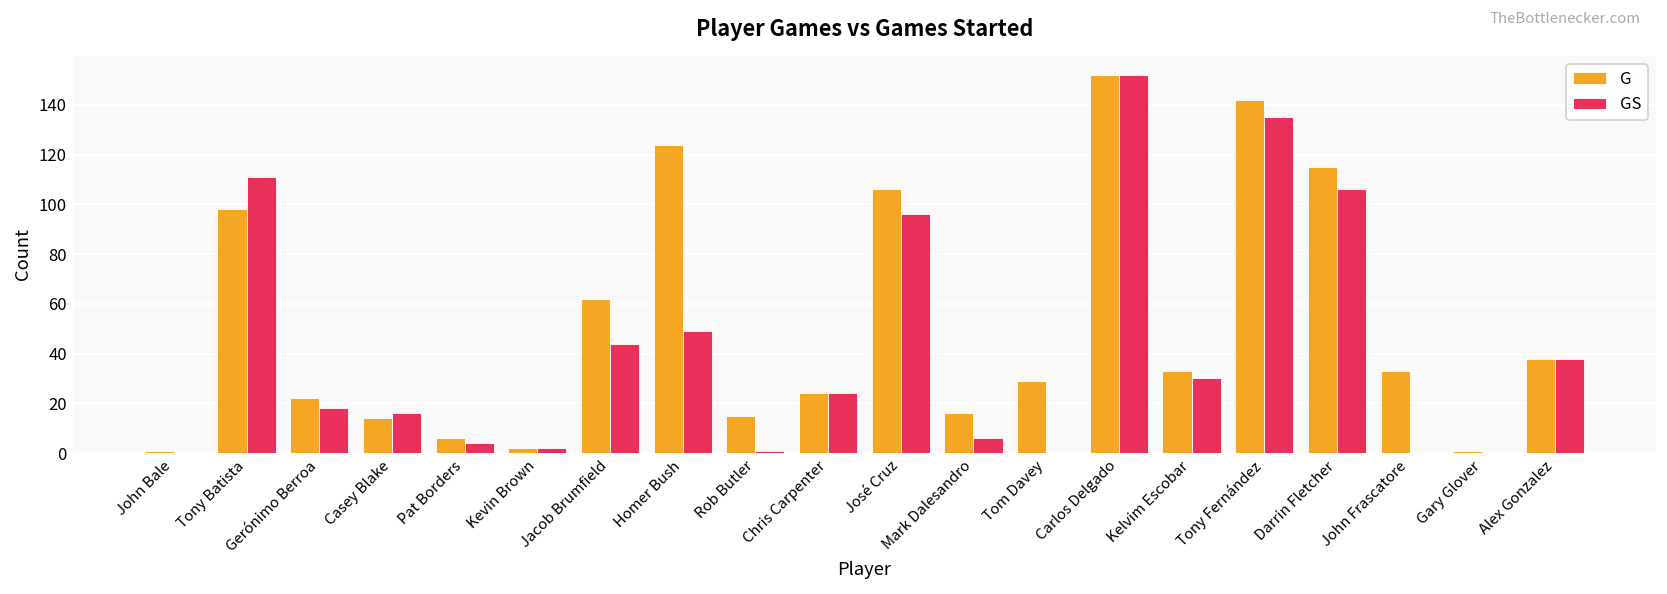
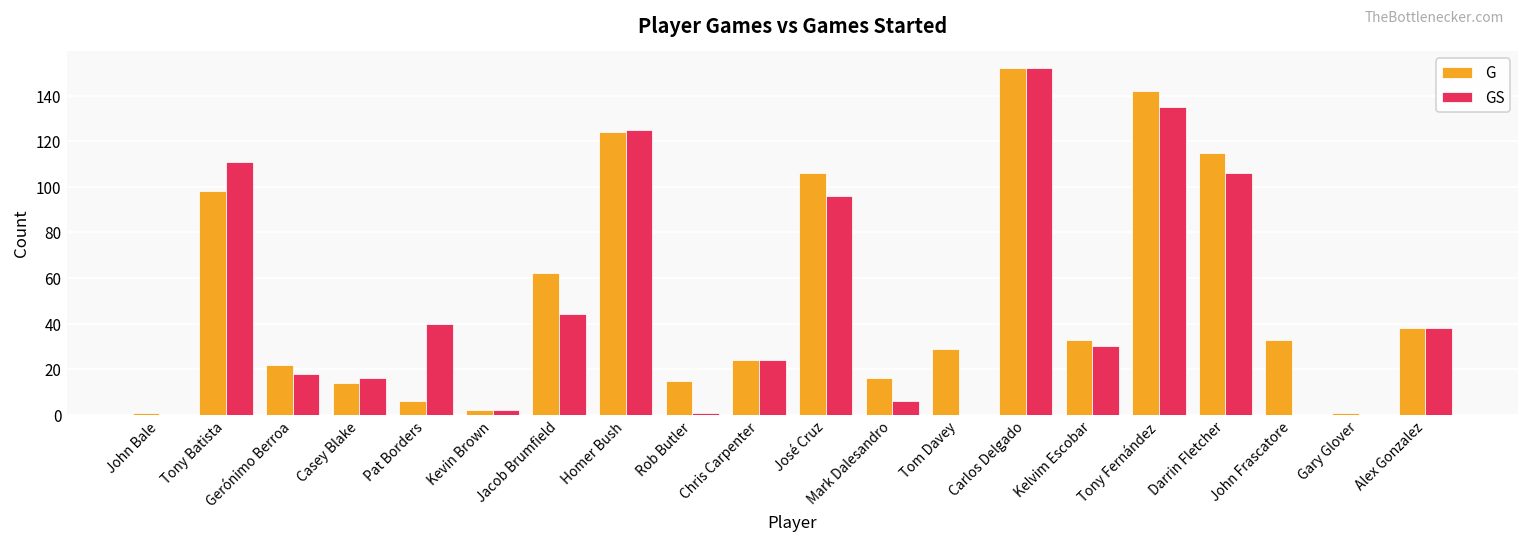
  {
    "G": {
      "Tony Batista": 98,
      "Gerónimo Berroa": 22,
      "Casey Blake": 14,
      "Pat Borders": 6,
      "Kevin Brown": 2,
      "Jacob Brumfield": 62,
      "Homer Bush": 124,
      "Rob Butler": 15,
      "Chris Carpenter": 24,
      "José Cruz": 106,
      "Mark Dalesandro": 16,
      "Tom Davey": 29,
      "Carlos Delgado": 152,
      "Kelvim Escobar": 33,
      "Tony Fernández": 142,
      "Darrin Fletcher": 115,
      "John Frascatore": 33,
      "Alex Gonzalez": 38
    },
    "GS": {
      "John Bale": 0,
      "Tony Batista": 111,
      "Gerónimo Berroa": 18,
      "Casey Blake": 16,
-     "Pat Borders": 4,
+     "Pat Borders": 40,
      "Kevin Brown": 2,
      "Jacob Brumfield": 44,
-     "Homer Bush": 49,
+     "Homer Bush": 125,
      "Chris Carpenter": 24,
      "José Cruz": 96,
      "Mark Dalesandro": 6,
      "Tom Davey": 0,
      "Carlos Delgado": 152,
      "Kelvim Escobar": 30,
      "Tony Fernández": 135,
      "Darrin Fletcher": 106,
      "John Frascatore": 0,
      "Gary Glover": 0,
      "Alex Gonzalez": 38
    }
  }
